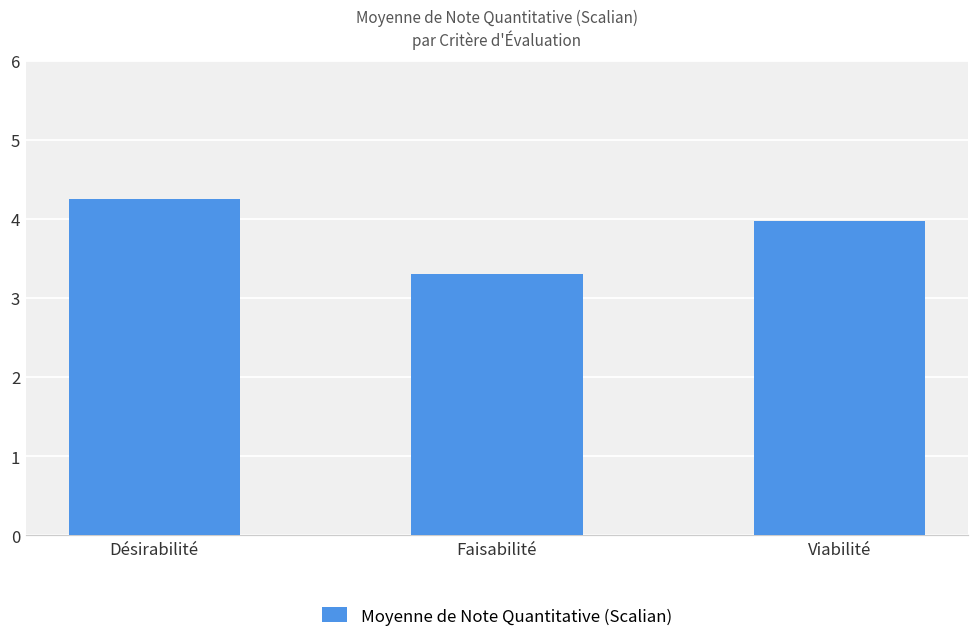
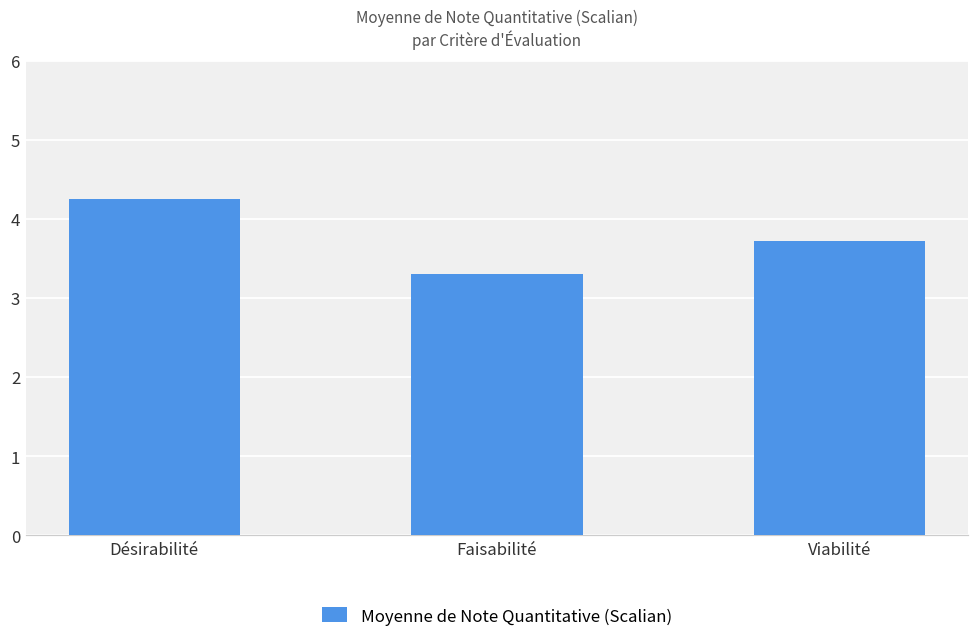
  {
    "Désirabilité": 4.3,
    "Faisabilité": 3.3,
-   "Viabilité": 4.0
+   "Viabilité": 3.7
  }
